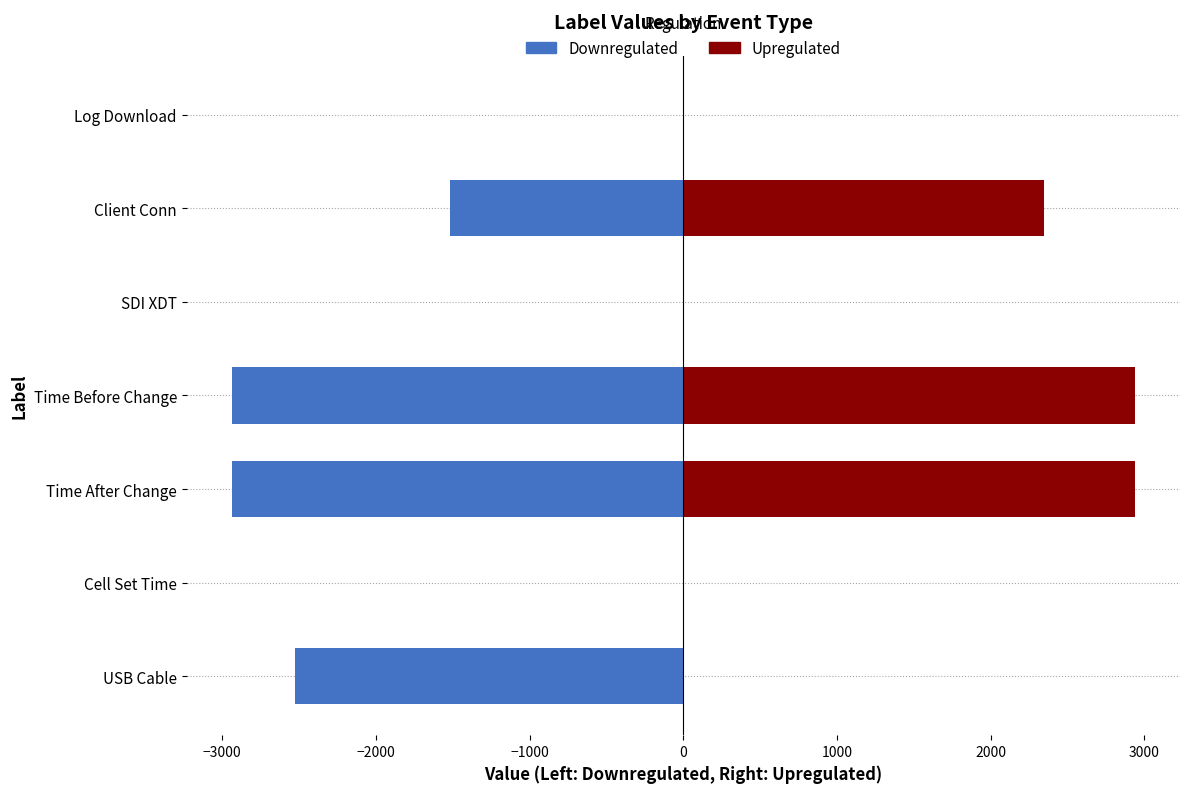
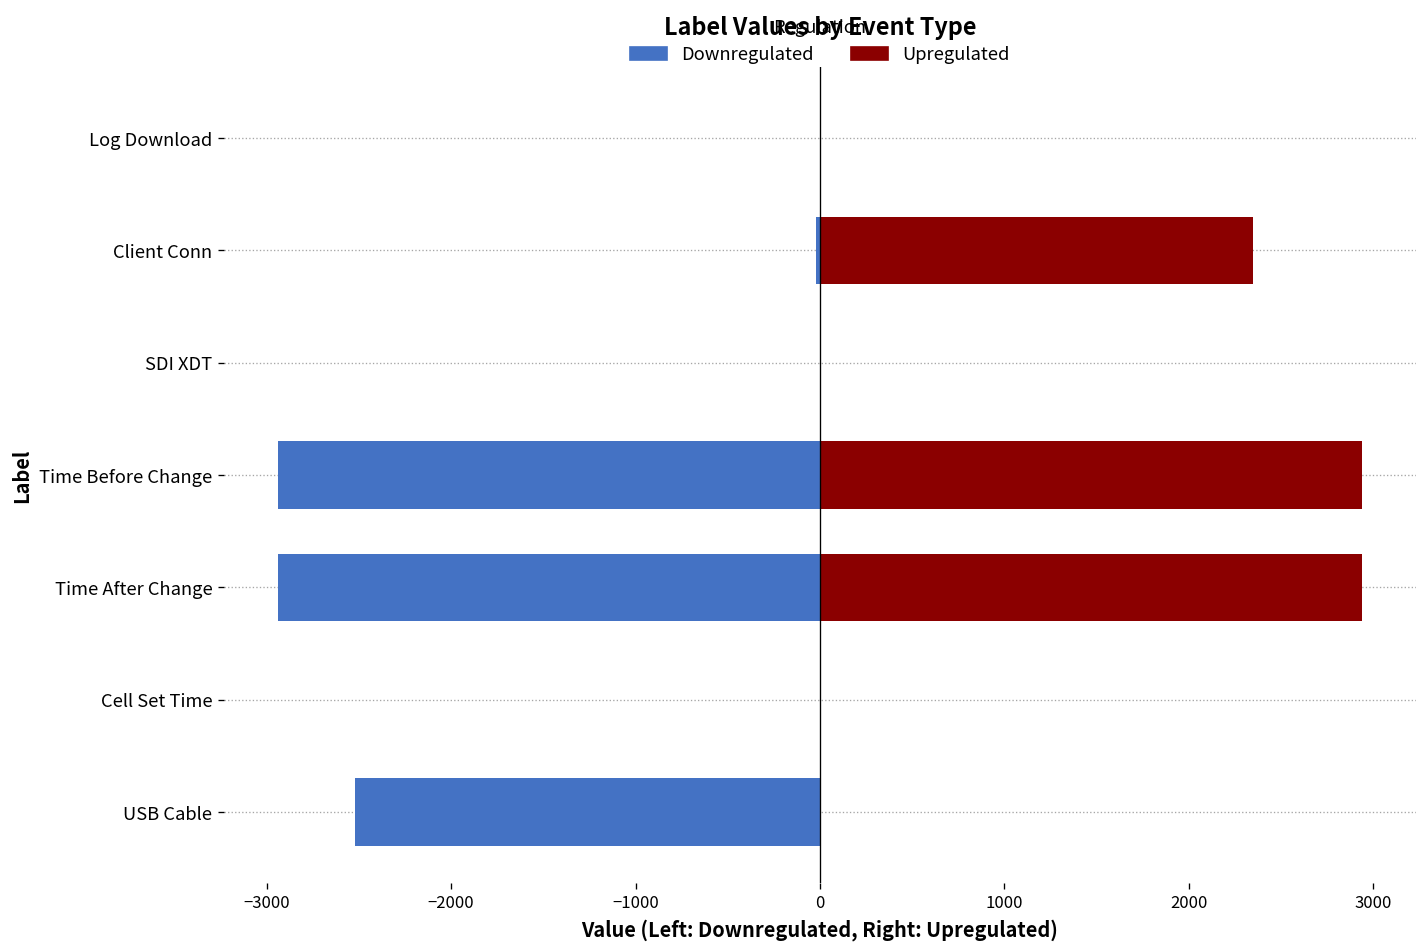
  {
    "Downregulated": {
      "Log Download": 0,
-     "Client Conn": -1520,
+     "Client Conn": -20,
      "SDI XDT": 0,
      "Time Before Change": -2940,
      "Time After Change": -2940,
      "Cell Set Time": 0,
      "USB Cable": -2520
    },
    "Upregulated": {
      "Log Download": 0,
      "Client Conn": 2350,
      "SDI XDT": 0,
      "Time Before Change": 2940,
      "Time After Change": 2940,
      "Cell Set Time": 0
    }
  }
